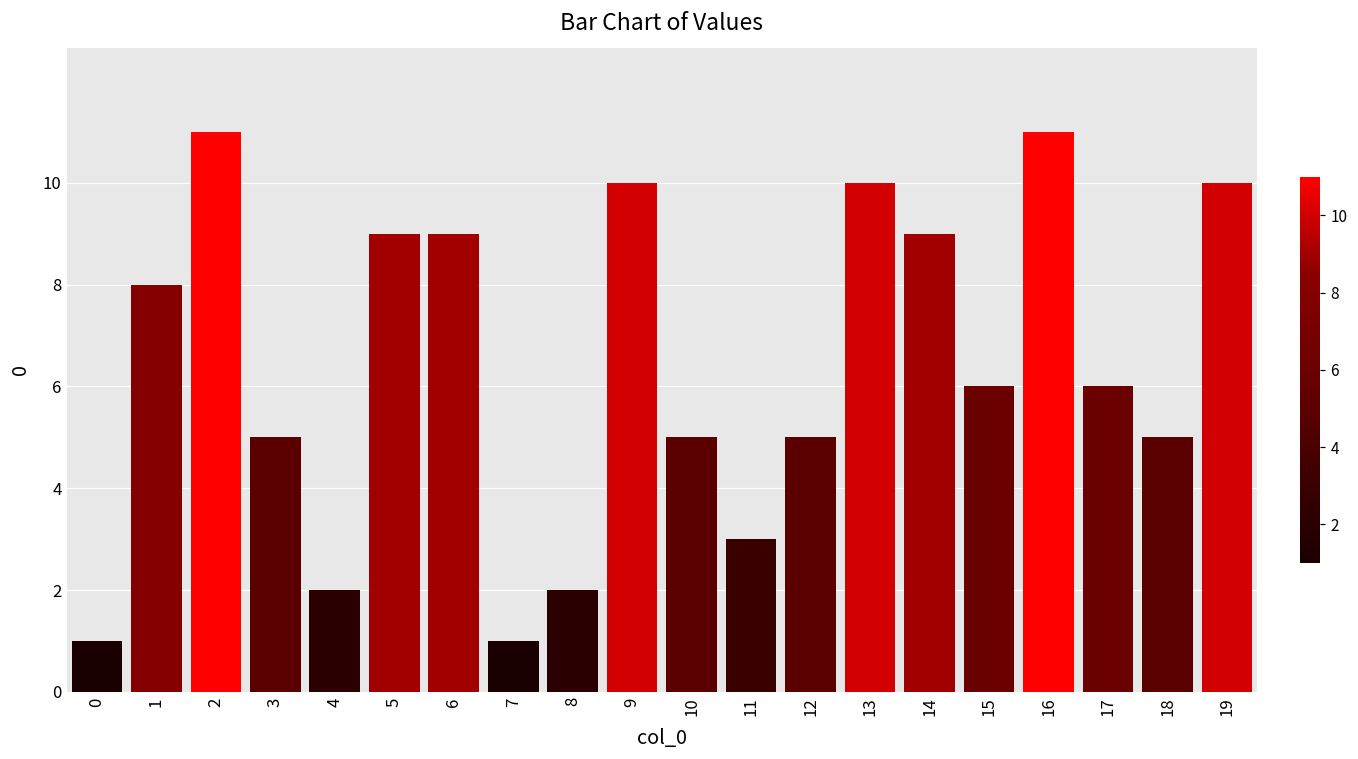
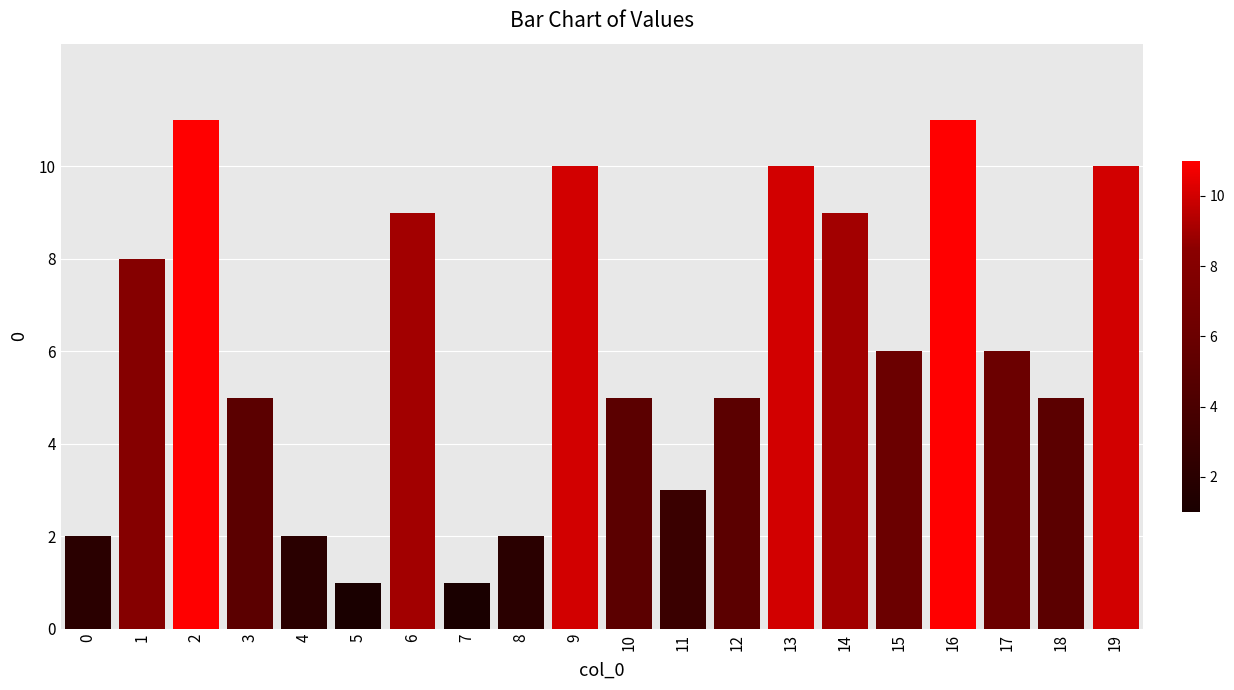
  {
-   "0": 1,
+   "0": 2,
    "1": 8,
    "2": 11,
    "3": 5,
    "4": 2,
-   "5": 9,
+   "5": 1,
    "6": 9,
    "7": 1,
    "8": 2,
    "9": 10,
    "10": 5,
    "11": 3,
    "12": 5,
    "13": 10,
    "14": 9,
    "15": 6,
    "16": 11,
    "17": 6,
    "18": 5,
    "19": 10
  }
